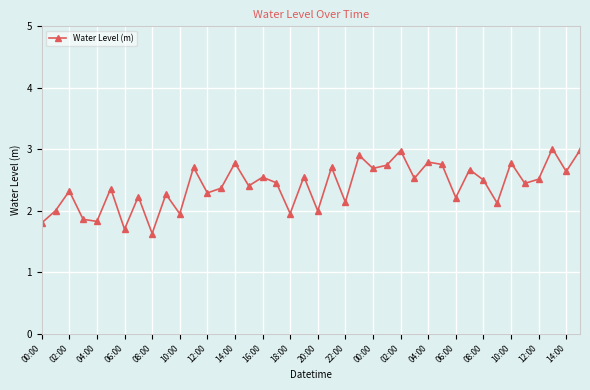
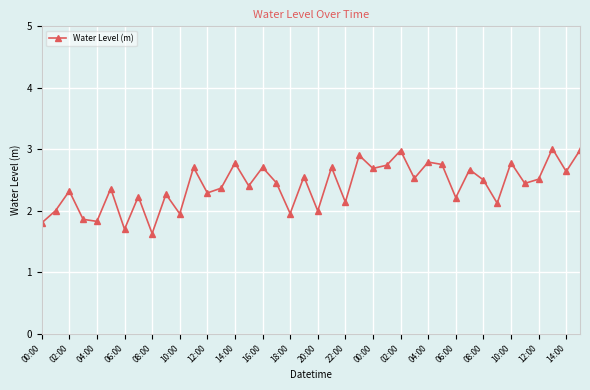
  {
-   "16:00": 2.5,
+   "16:00": 2.7,
    "18:00": 2.0,
    "20:00": 2.0,
    "22:00": 2.1
  }
